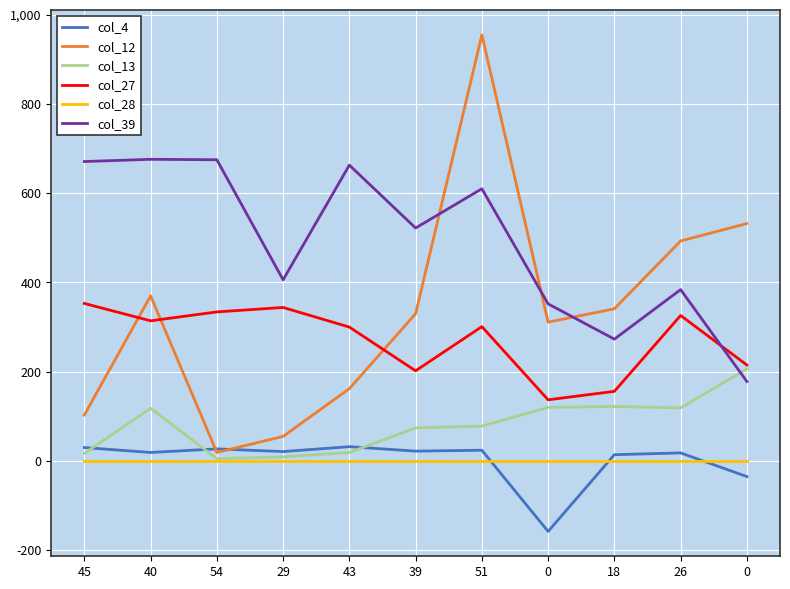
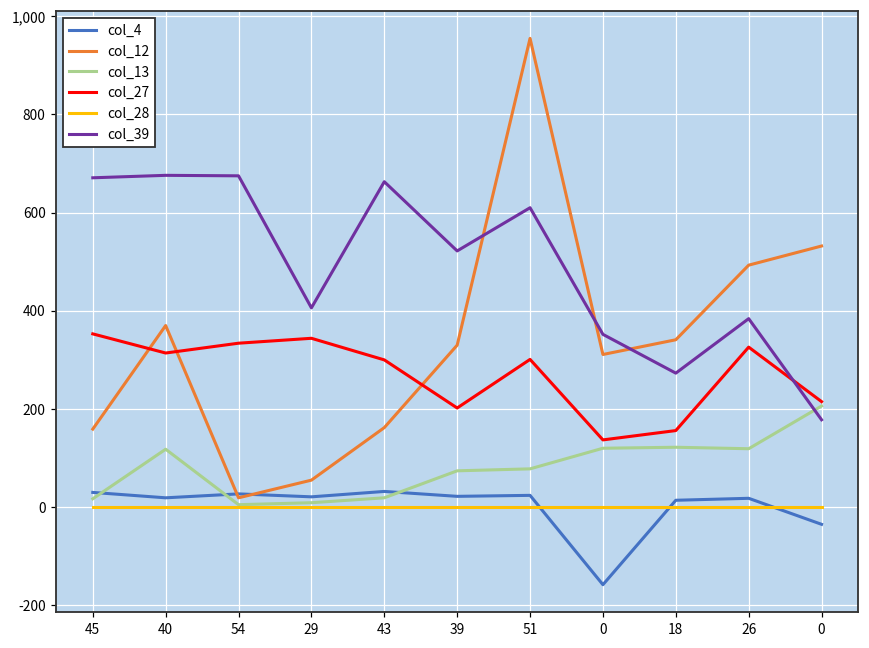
  {
    "col_4": {
      "45": 30,
      "40": 20,
      "54": 30,
      "29": 20,
      "43": 30,
      "39": 20,
      "51": 20,
      "18": 10,
      "26": 20
    },
    "col_12": {
-     "45": 100,
+     "45": 160,
      "40": 370,
      "54": 20,
      "29": 60,
      "43": 160,
      "39": 330,
      "51": 960,
      "18": 340,
      "26": 490
    },
    "col_13": {
      "45": 20,
      "40": 120,
      "29": 10,
      "43": 20,
      "39": 70,
      "51": 80,
      "18": 120,
      "26": 120
    },
    "col_27": {
      "45": 350,
      "40": 310,
      "54": 330,
      "29": 340,
      "43": 300,
      "39": 200,
      "51": 300,
      "18": 160,
      "26": 330
    },
    "col_28": {
      "45": 0,
      "40": 0,
      "29": 0,
      "43": 0,
      "39": 0,
      "51": 0,
      "18": 0,
      "26": 0
    },
    "col_39": {
      "45": 670,
      "40": 680,
      "54": 680,
      "29": 410,
      "43": 660,
      "39": 520,
      "51": 610,
      "18": 270,
      "26": 380
    }
  }
